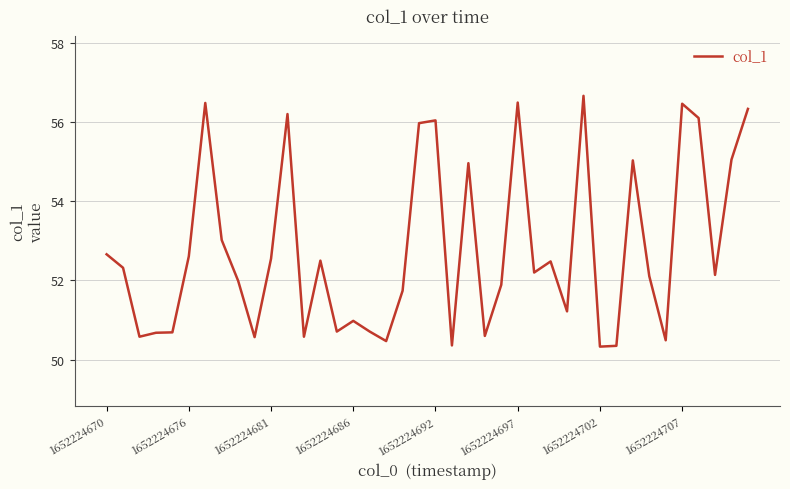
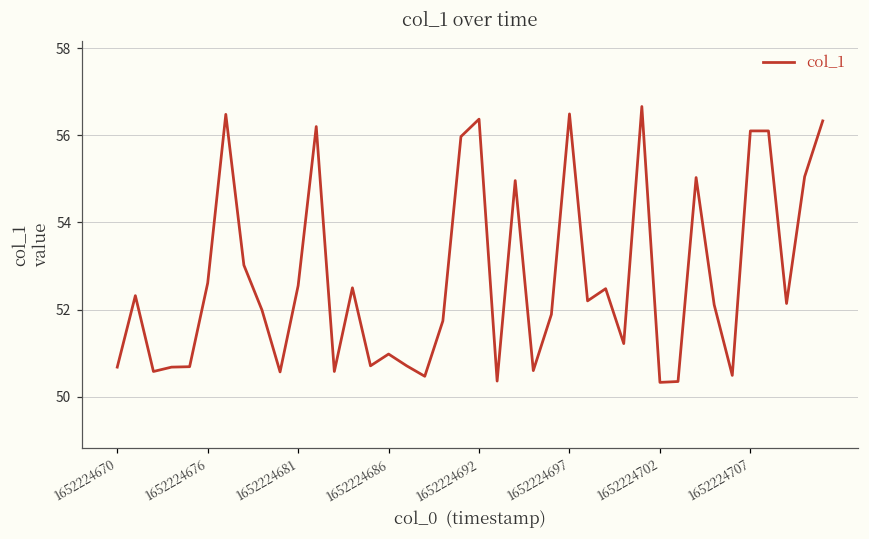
  {
-   "1652224670": 52.7,
+   "1652224670": 50.7,
    "1652224676": 52.6,
    "1652224681": 52.6,
    "1652224686": 51.0,
-   "1652224692": 56.0,
+   "1652224692": 56.4,
    "1652224697": 56.5,
    "1652224702": 50.3,
-   "1652224707": 56.5
+   "1652224707": 56.1
  }
